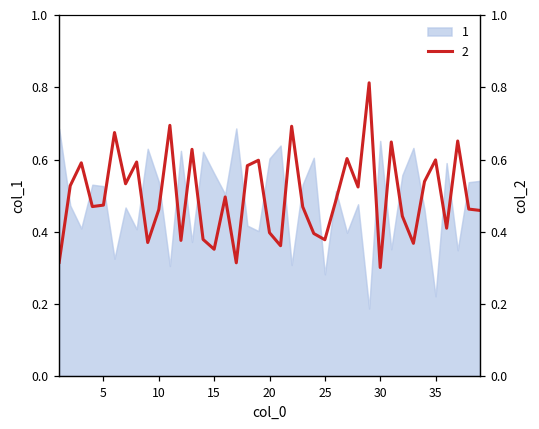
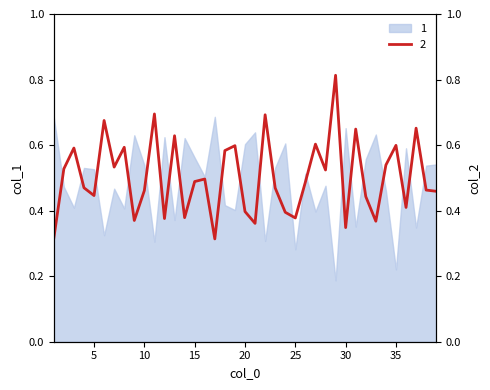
  {
    "2": {
-     "5": 0.47,
+     "5": 0.45,
      "10": 0.46,
-     "15": 0.35,
+     "15": 0.49,
      "20": 0.40,
      "25": 0.38,
-     "30": 0.30,
+     "30": 0.35,
      "35": 0.60
    },
    "1": {
      "5": 0.53,
      "10": 0.54,
      "15": 0.56,
      "20": 0.60,
      "25": 0.28,
      "30": 0.65,
      "35": 0.22
    }
  }
